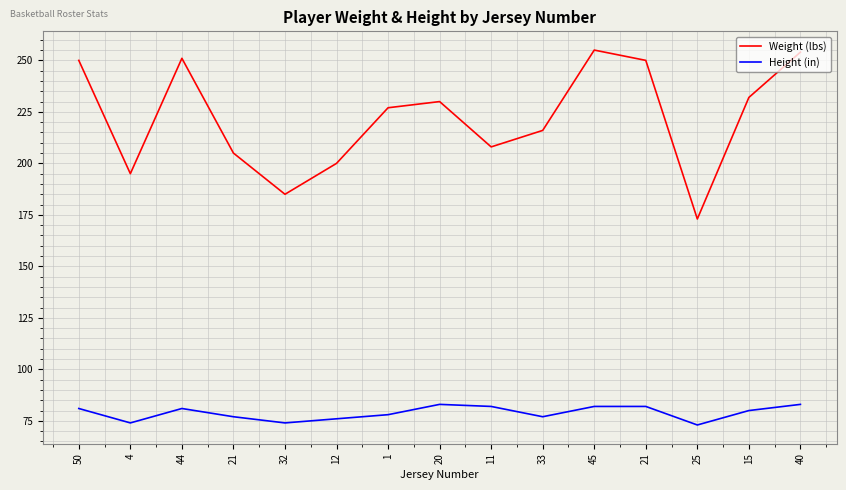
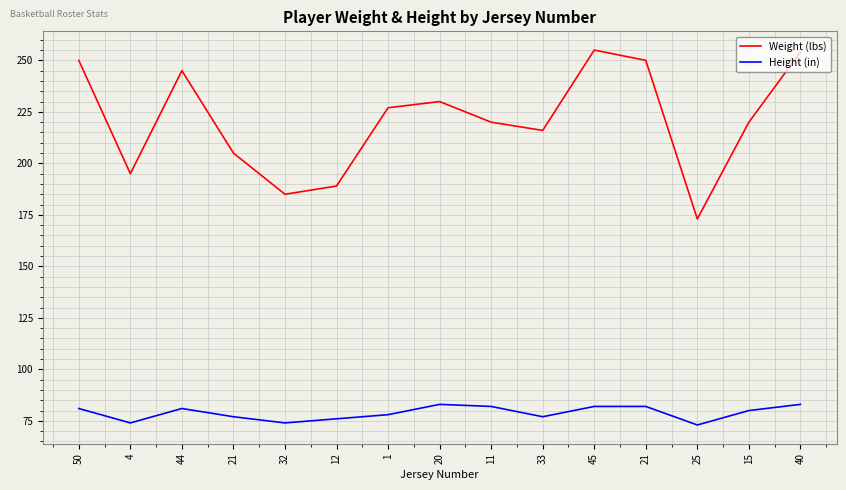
  {
    "Weight (lbs)": {
      "50": 250,
      "4": 195,
-     "44": 251,
+     "44": 245,
      "32": 185,
-     "12": 200,
+     "12": 189,
      "1": 227,
      "20": 230,
-     "11": 208,
+     "11": 220,
      "33": 216,
      "45": 255,
      "25": 173,
-     "15": 232
+     "15": 220
    },
    "Height (in)": {
      "50": 81,
      "4": 74,
      "44": 81,
      "32": 74,
      "12": 76,
      "1": 78,
      "20": 83,
      "11": 82,
      "33": 77,
      "45": 82,
      "25": 73,
      "15": 80,
      "40": 83
    }
  }
